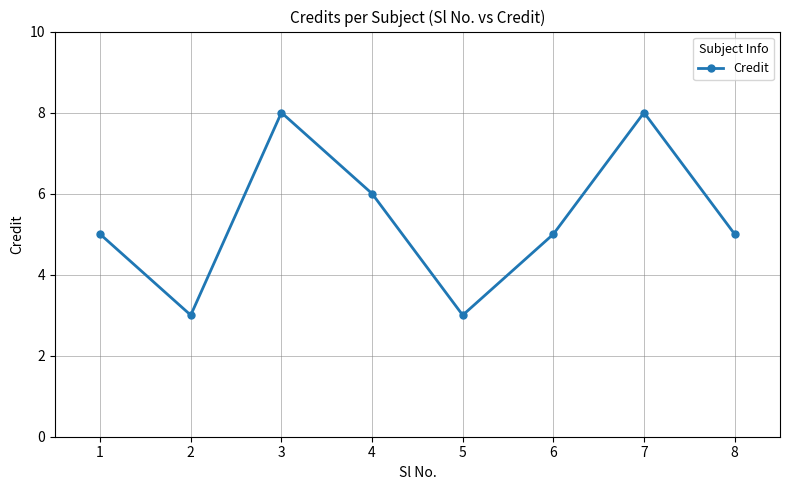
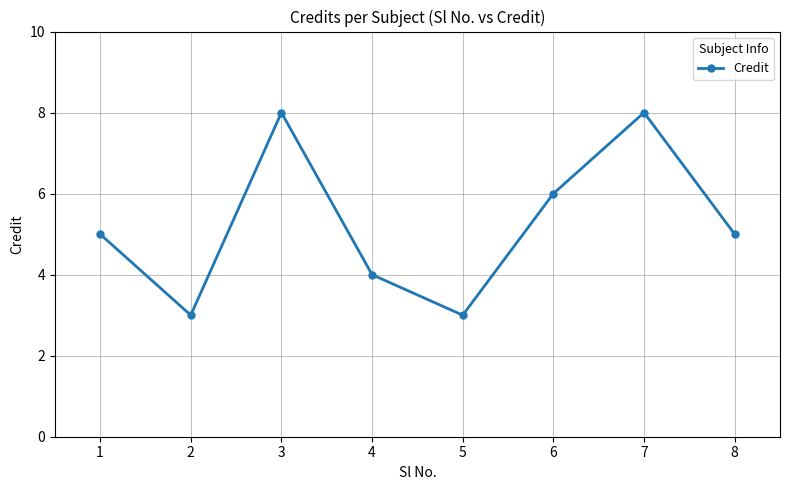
  {
    "1": 5,
    "2": 3,
    "3": 8,
-   "4": 6,
+   "4": 4,
    "5": 3,
-   "6": 5,
+   "6": 6,
    "7": 8,
    "8": 5
  }
